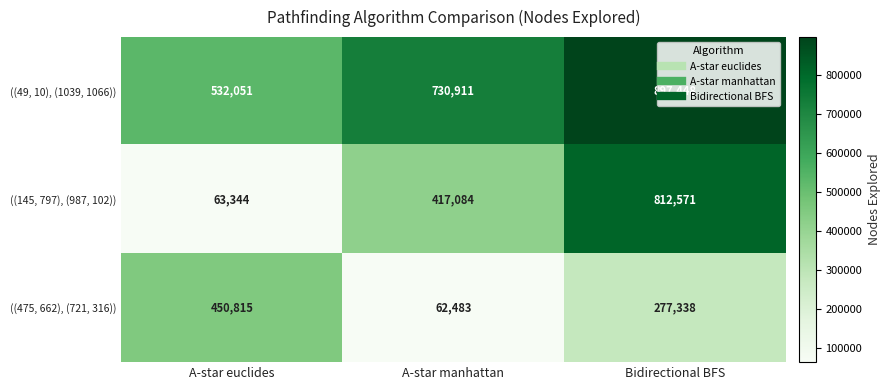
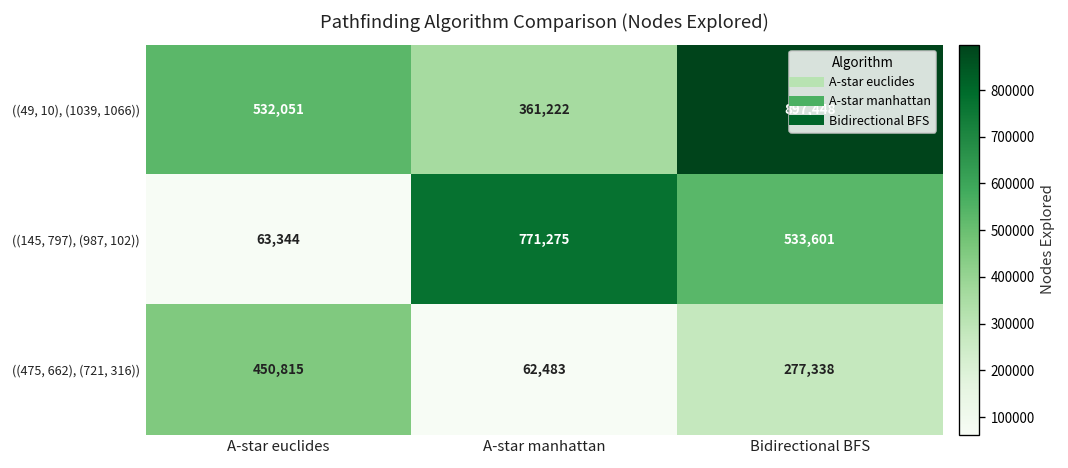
  {
    "((49, 10), (1039, 1066))": {
      "A-star euclides": "532,051",
-     "A-star manhattan": "730,911"
+     "A-star manhattan": "361,222"
    },
    "((145, 797), (987, 102))": {
      "A-star euclides": "63,344",
-     "A-star manhattan": "417,084",
-     "Bidirectional BFS": "812,571"
+     "A-star manhattan": "771,275",
+     "Bidirectional BFS": "533,601"
    },
    "((475, 662), (721, 316))": {
      "A-star euclides": "450,815",
      "A-star manhattan": "62,483",
      "Bidirectional BFS": "277,338"
    }
  }
